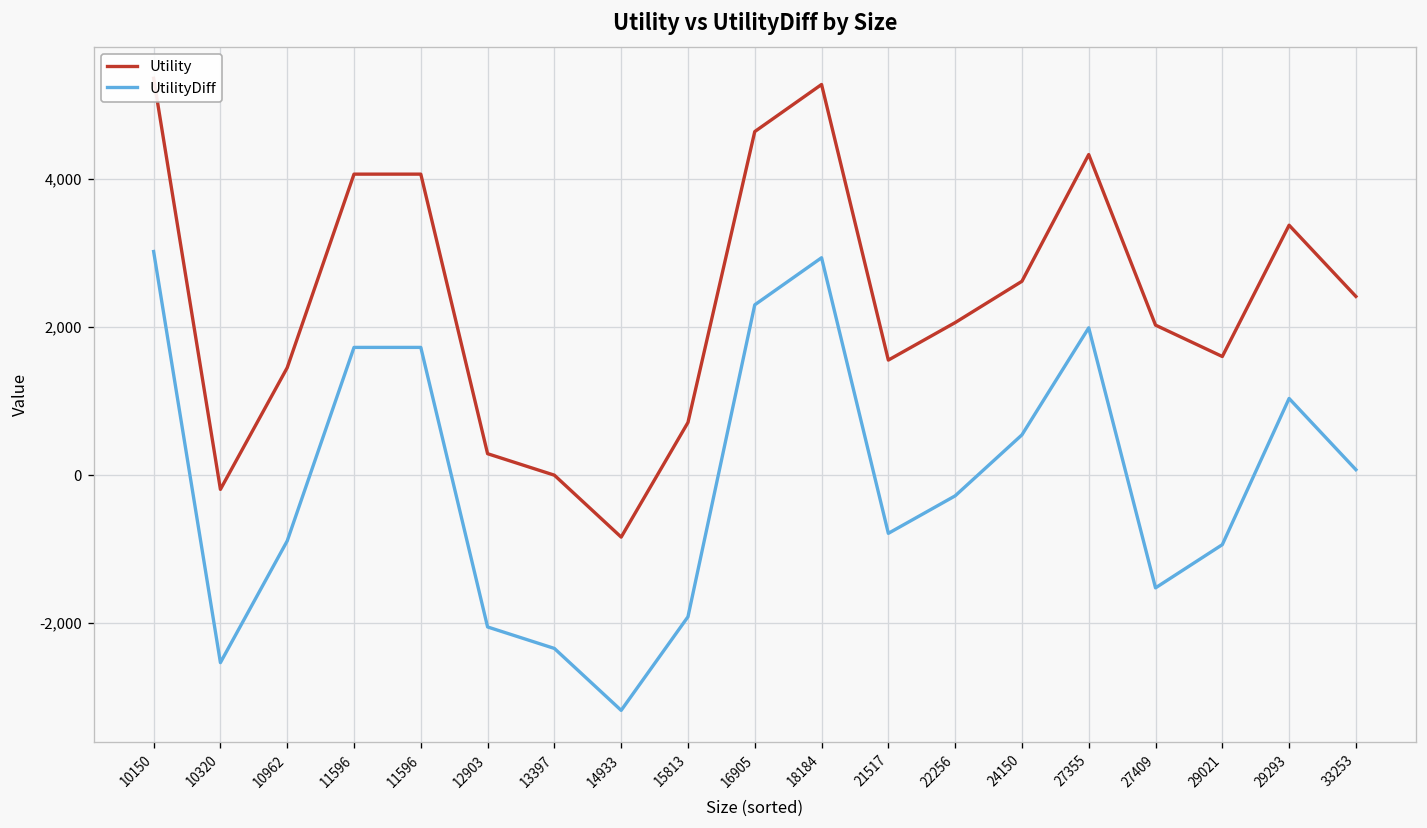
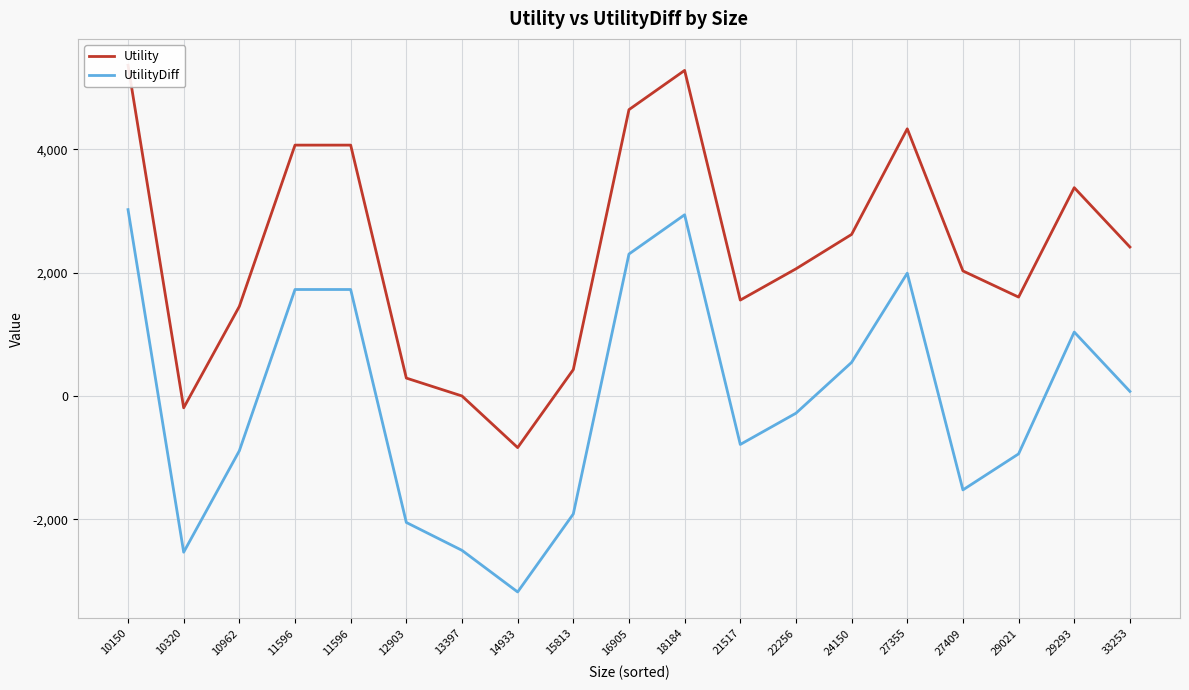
  {
    "Utility": {
      "10320": "-200",
      "10962": "1,500",
      "12903": "300",
      "13397": "0",
      "14933": "-800",
-     "15813": "700",
+     "15813": "400",
      "16905": "4,600",
      "18184": "5,300",
      "21517": "1,600",
      "22256": "2,100",
      "24150": "2,600",
      "27355": "4,300",
      "27409": "2,000",
      "29021": "1,600",
      "29293": "3,400",
      "33253": "2,400"
    },
    "UtilityDiff": {
      "10150": "3,000",
      "10320": "-2,500",
      "10962": "-900",
      "12903": "-2,100",
-     "13397": "-2,300",
+     "13397": "-2,500",
      "14933": "-3,200",
      "15813": "-1,900",
      "16905": "2,300",
      "18184": "2,900",
      "21517": "-800",
      "22256": "-300",
      "24150": "500",
      "27355": "2,000",
      "27409": "-1,500",
      "29021": "-900",
      "29293": "1,000",
      "33253": "100"
    }
  }
